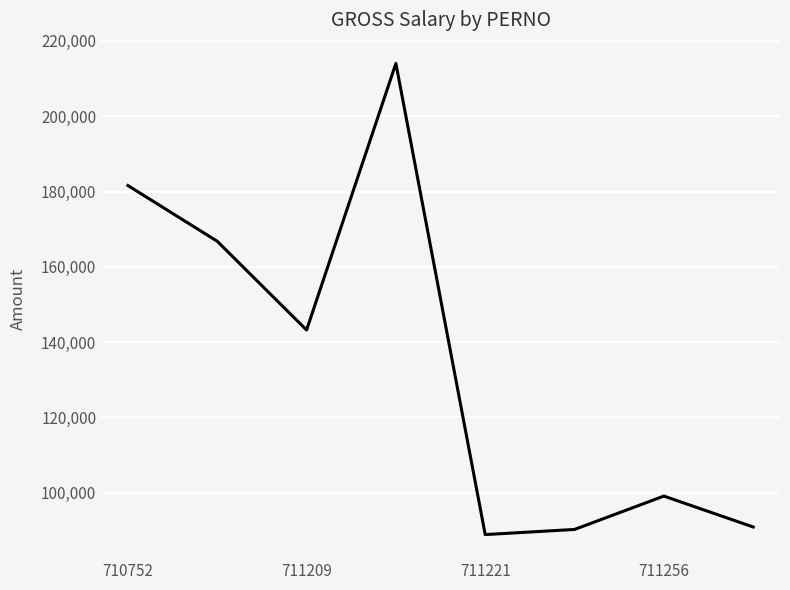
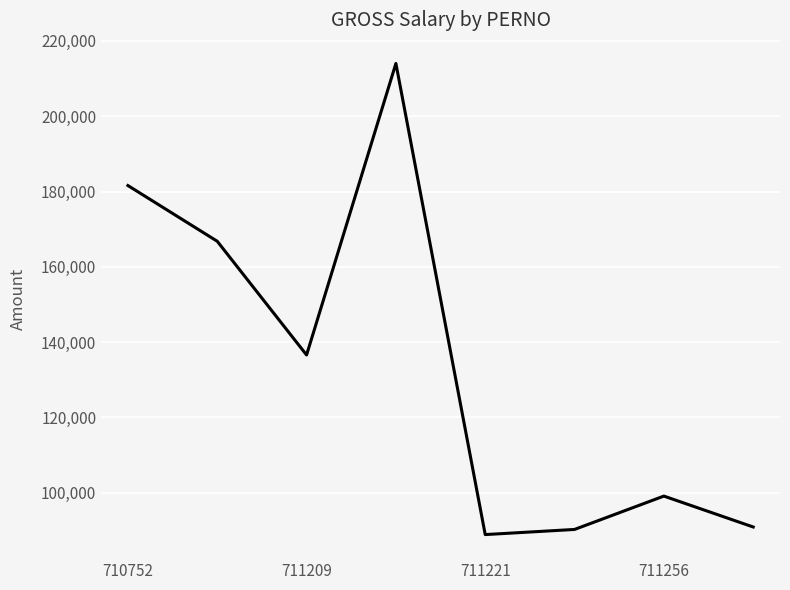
  {
    "710752": "182,000",
-   "711209": "143,000",
+   "711209": "137,000",
    "711221": "89,000",
    "711256": "99,000"
  }
